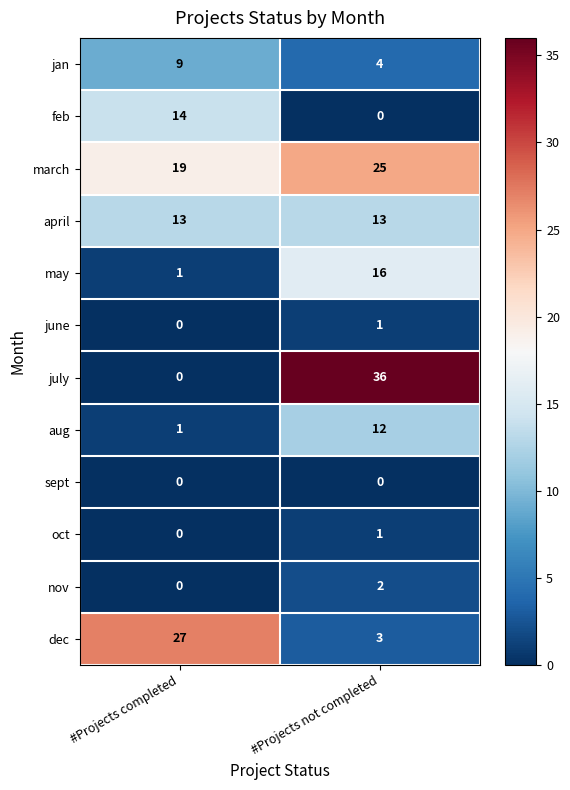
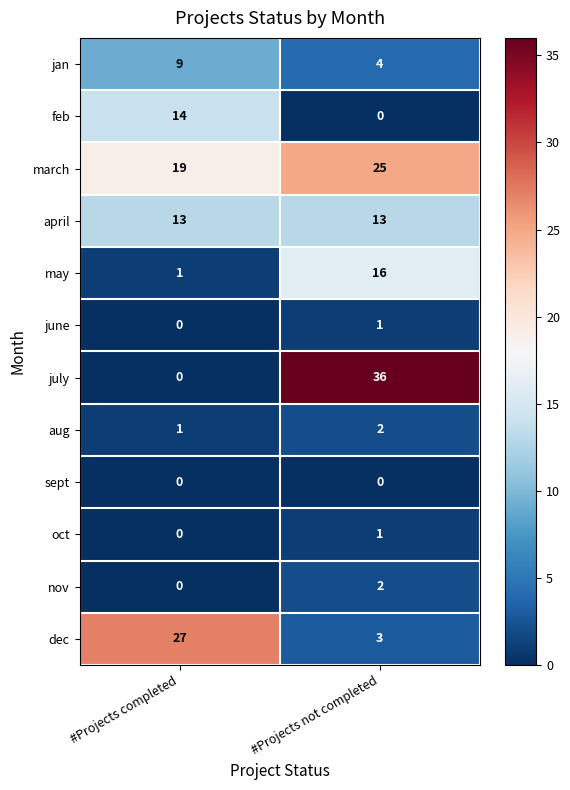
  {
    "jan": {
      "#Projects completed": 9,
      "#Projects not completed": 4
    },
    "feb": {
      "#Projects completed": 14,
      "#Projects not completed": 0
    },
    "march": {
      "#Projects completed": 19,
      "#Projects not completed": 25
    },
    "april": {
      "#Projects completed": 13,
      "#Projects not completed": 13
    },
    "may": {
      "#Projects completed": 1,
      "#Projects not completed": 16
    },
    "june": {
      "#Projects completed": 0,
      "#Projects not completed": 1
    },
    "july": {
      "#Projects completed": 0,
      "#Projects not completed": 36
    },
    "aug": {
      "#Projects completed": 1,
-     "#Projects not completed": 12
+     "#Projects not completed": 2
    },
    "sept": {
      "#Projects completed": 0,
      "#Projects not completed": 0
    },
    "oct": {
      "#Projects completed": 0,
      "#Projects not completed": 1
    },
    "nov": {
      "#Projects completed": 0,
      "#Projects not completed": 2
    },
    "dec": {
      "#Projects completed": 27,
      "#Projects not completed": 3
    }
  }
